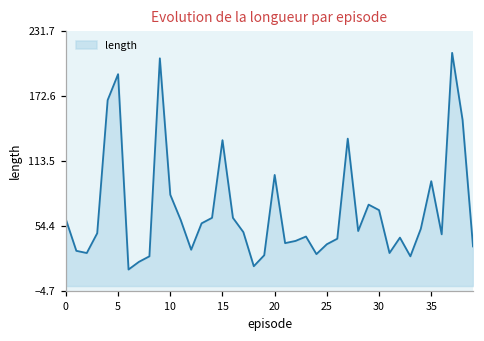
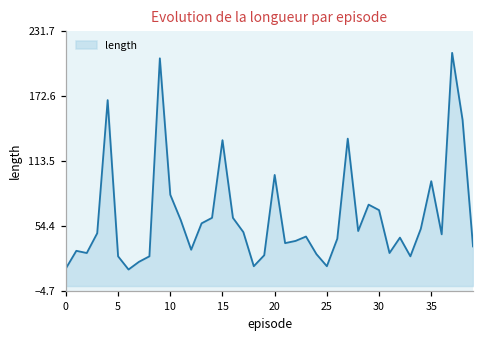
  {
-   "0": 60,
-   "5": 190,
+   "0": 20,
+   "5": 30,
    "10": 80,
    "15": 130,
    "20": 100,
-   "25": 40,
+   "25": 20,
    "30": 70,
    "35": 100
  }
